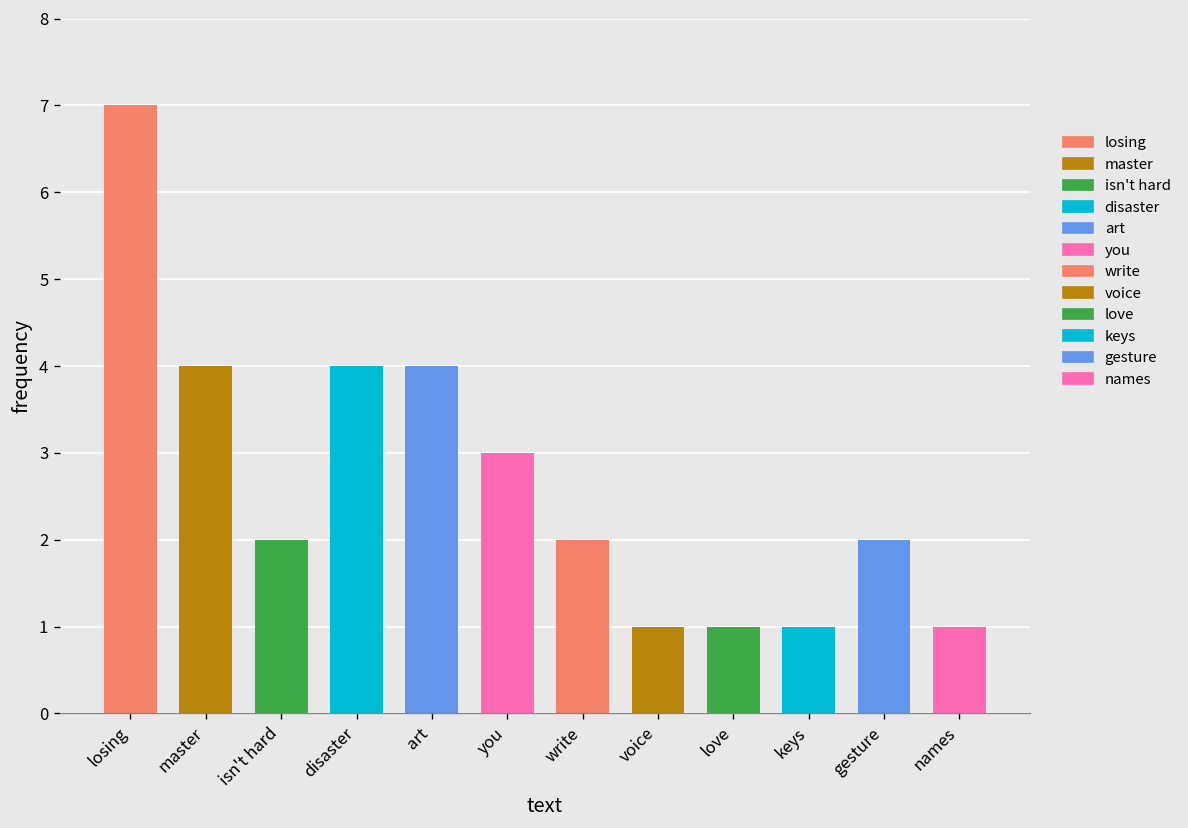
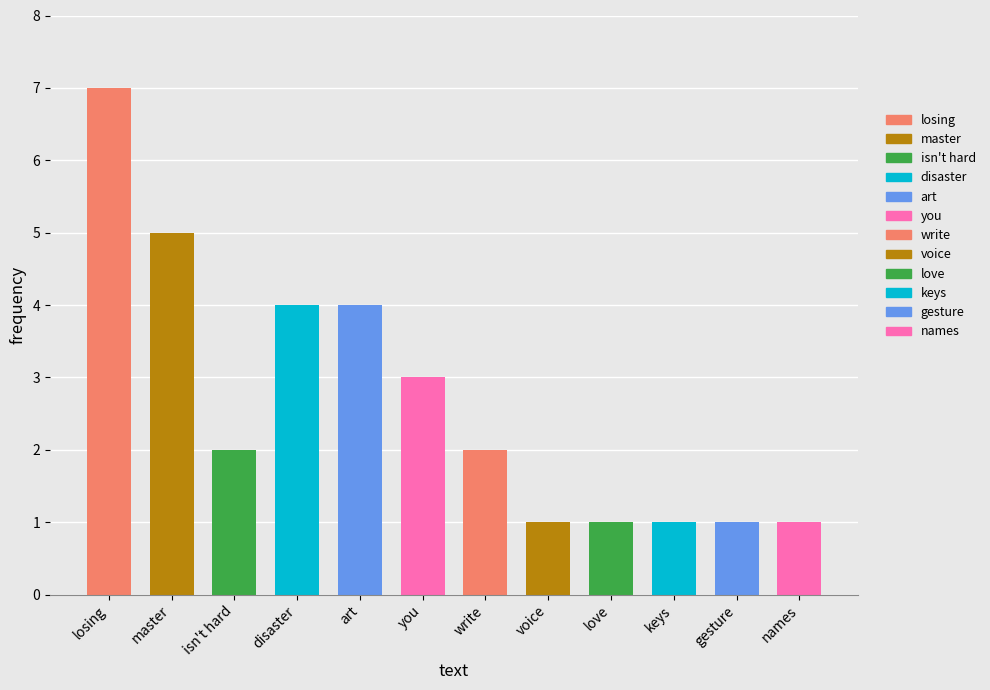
  {
    "losing": 7,
-   "master": 4,
+   "master": 5,
    "isn't hard": 2,
    "disaster": 4,
    "art": 4,
    "you": 3,
    "write": 2,
    "voice": 1,
    "love": 1,
    "keys": 1,
-   "gesture": 2,
+   "gesture": 1,
    "names": 1
  }
